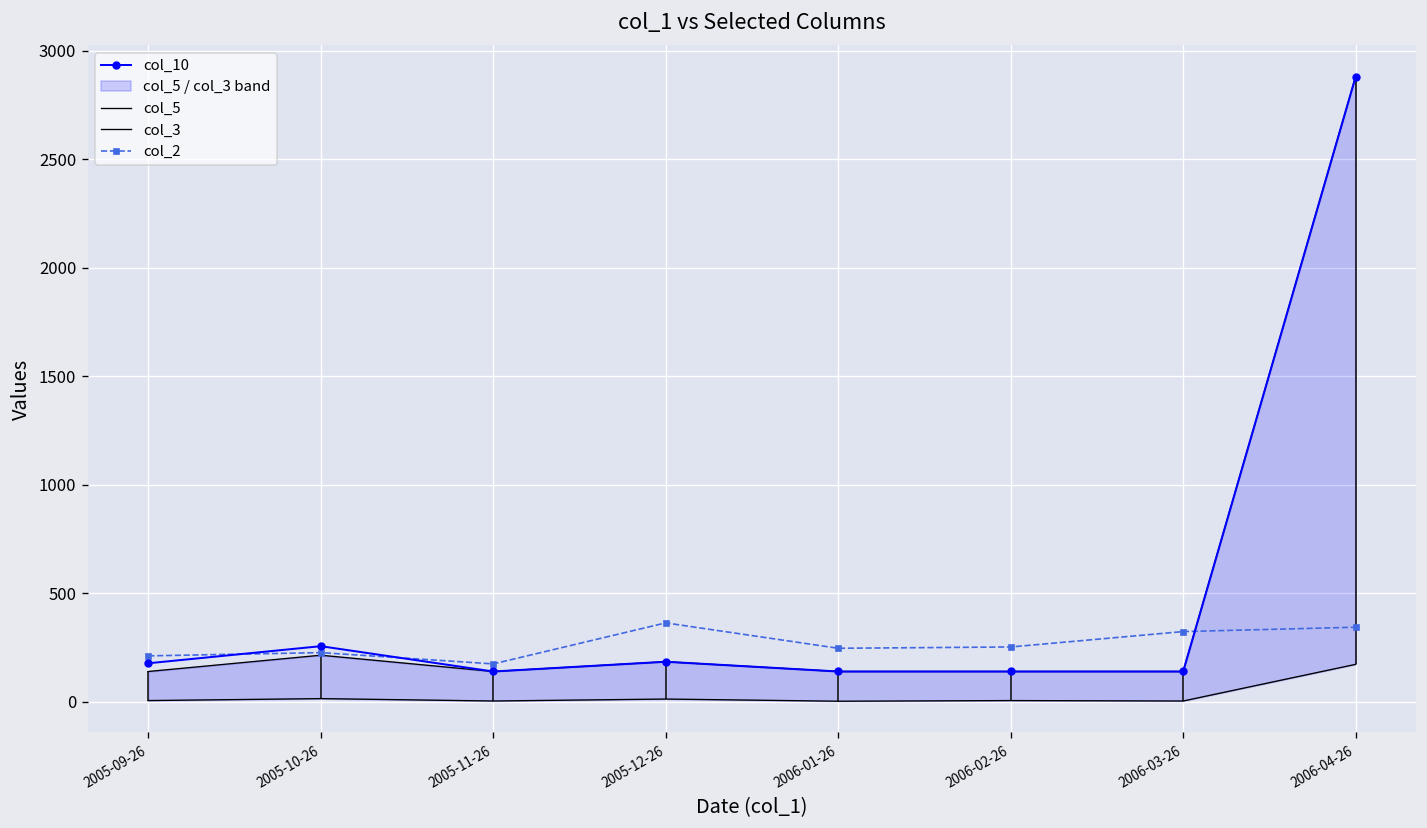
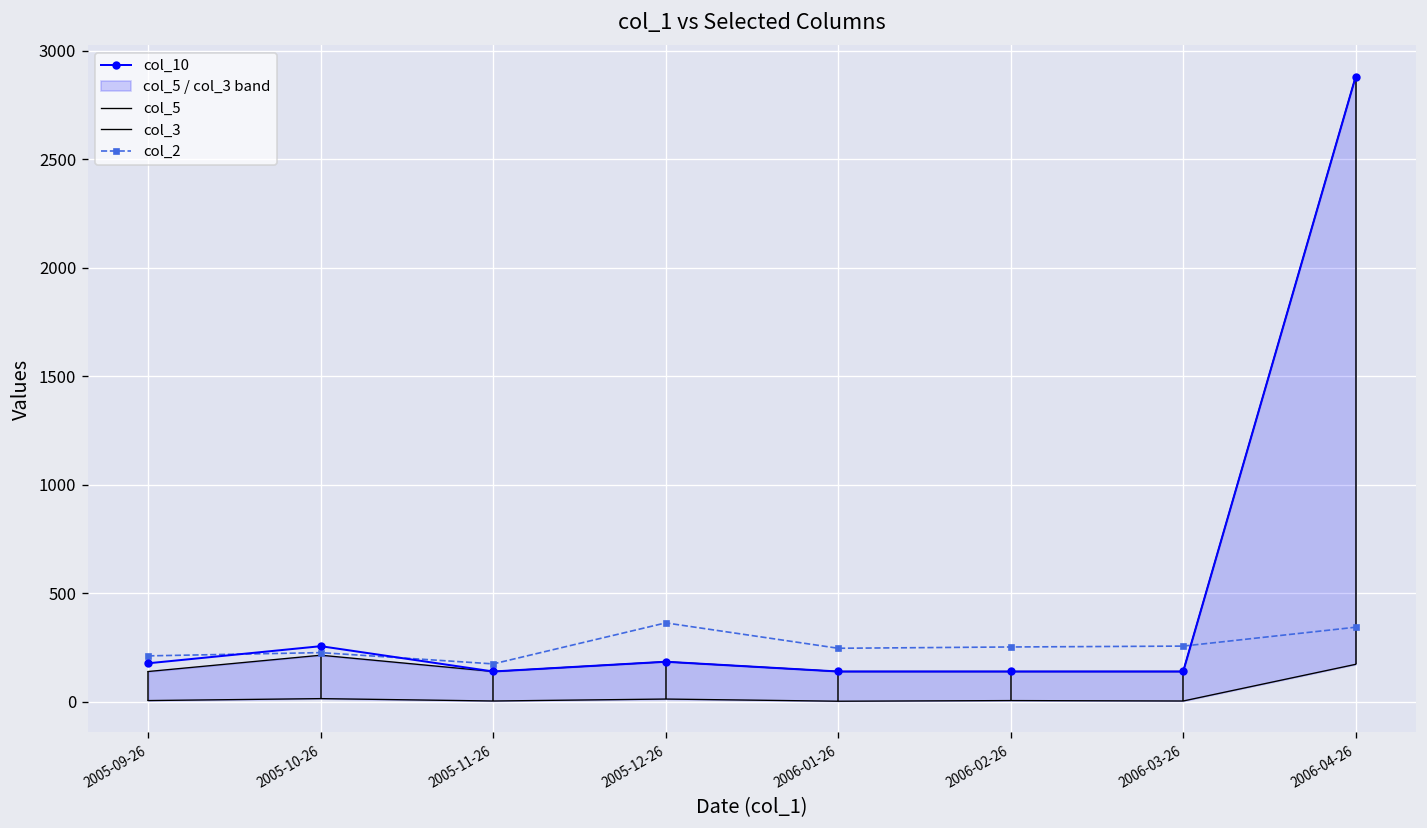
  {
    "col_3": {
      "2005-09-26": 10,
      "2005-10-26": 20,
      "2005-11-26": 0,
      "2005-12-26": 10,
      "2006-01-26": 0,
      "2006-02-26": 10,
      "2006-03-26": 0,
      "2006-04-26": 170
    },
    "col_2": {
      "2005-09-26": 210,
      "2005-11-26": 180,
      "2005-12-26": 360,
      "2006-01-26": 250,
      "2006-02-26": 250,
-     "2006-03-26": 320,
+     "2006-03-26": 260,
      "2006-04-26": 340
    }
  }
